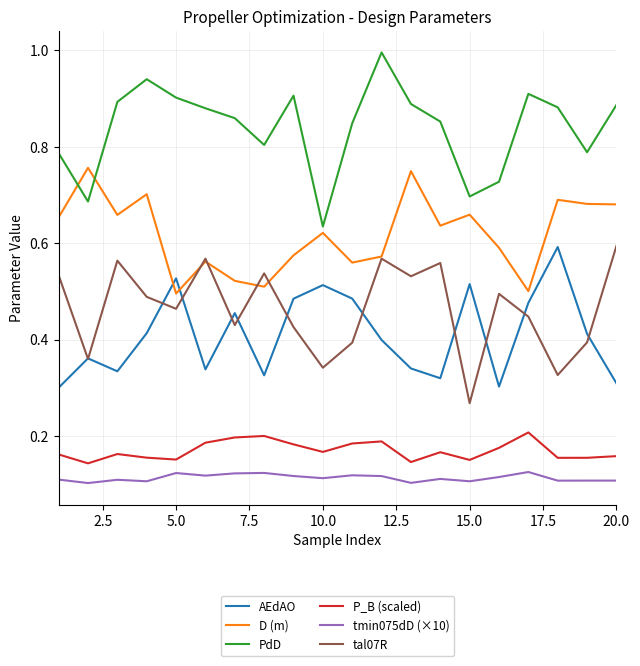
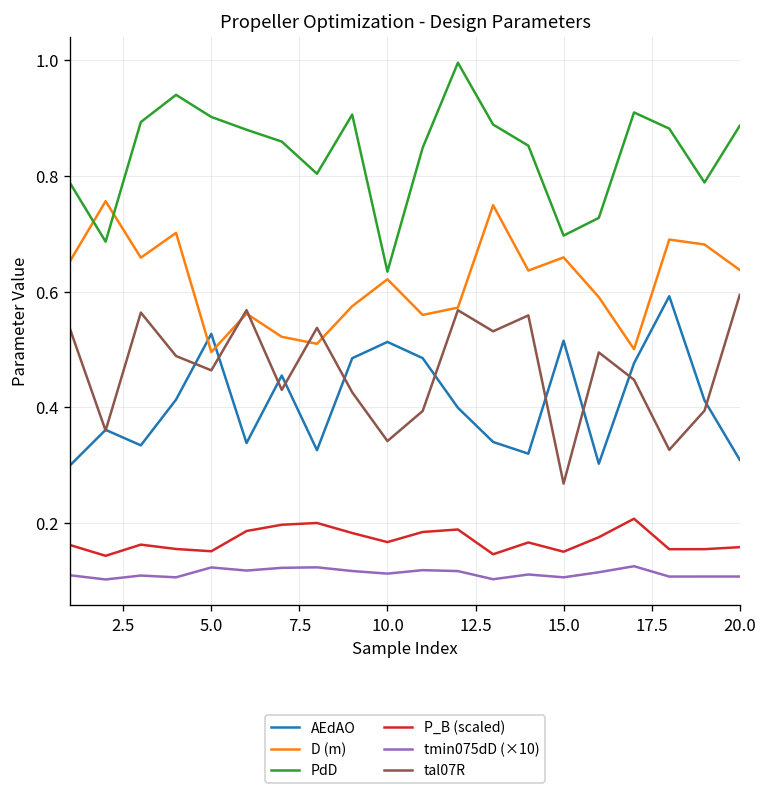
  {
    "AEdAO": {
      "5.0": 0.53,
      "10.0": 0.51,
      "15.0": 0.52,
      "20.0": 0.31
    },
    "D (m)": {
      "5.0": 0.50,
      "10.0": 0.62,
      "15.0": 0.66,
-     "20.0": 0.68
+     "20.0": 0.64
    },
    "PdD": {
      "5.0": 0.90,
      "10.0": 0.63,
      "15.0": 0.70,
      "20.0": 0.89
    },
    "P_B (scaled)": {
      "5.0": 0.15,
      "10.0": 0.17,
      "15.0": 0.15,
      "20.0": 0.16
    },
    "tmin075dD (×10)": {
      "5.0": 0.12,
      "10.0": 0.11,
      "15.0": 0.11,
      "20.0": 0.11
    },
    "tal07R": {
      "5.0": 0.46,
      "10.0": 0.34,
      "15.0": 0.27,
      "20.0": 0.59
    }
  }
